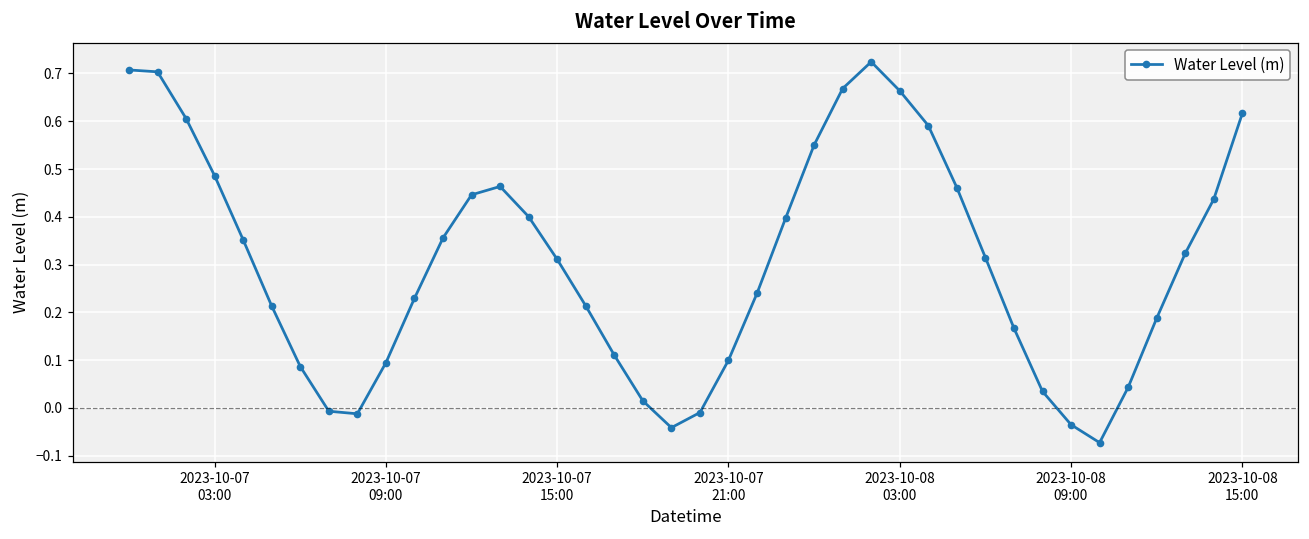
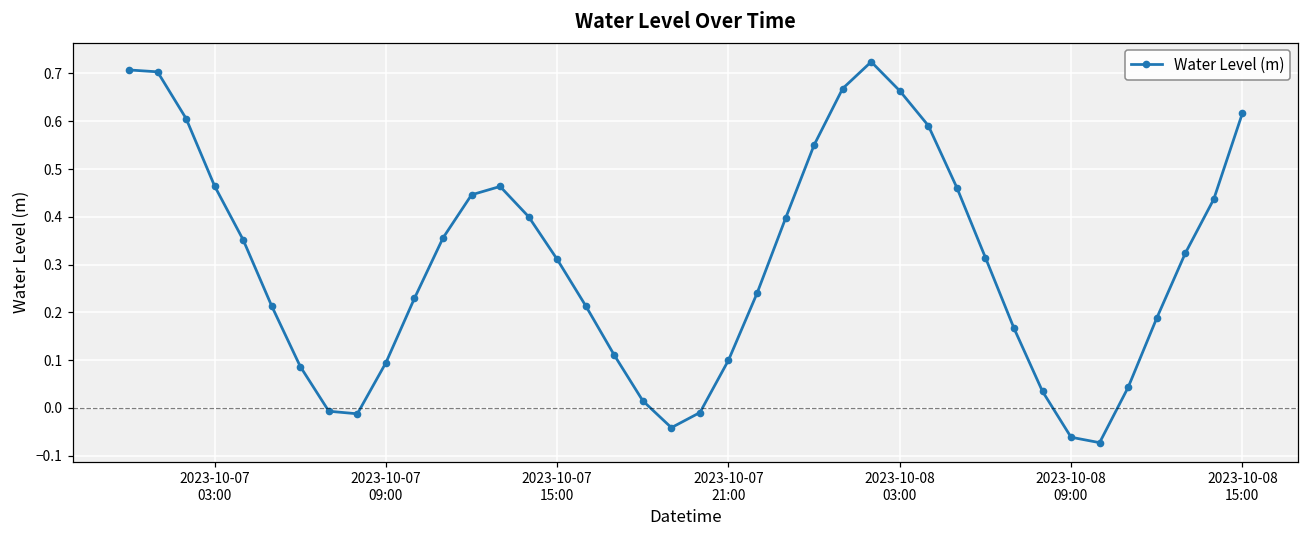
  {
-   "2023-10-07 03:00": 0.49,
+   "2023-10-07 03:00": 0.46,
    "2023-10-07 09:00": 0.09,
    "2023-10-07 15:00": 0.31,
    "2023-10-07 21:00": 0.10,
    "2023-10-08 03:00": 0.66,
-   "2023-10-08 09:00": -0.04,
+   "2023-10-08 09:00": -0.06,
    "2023-10-08 15:00": 0.62
  }
